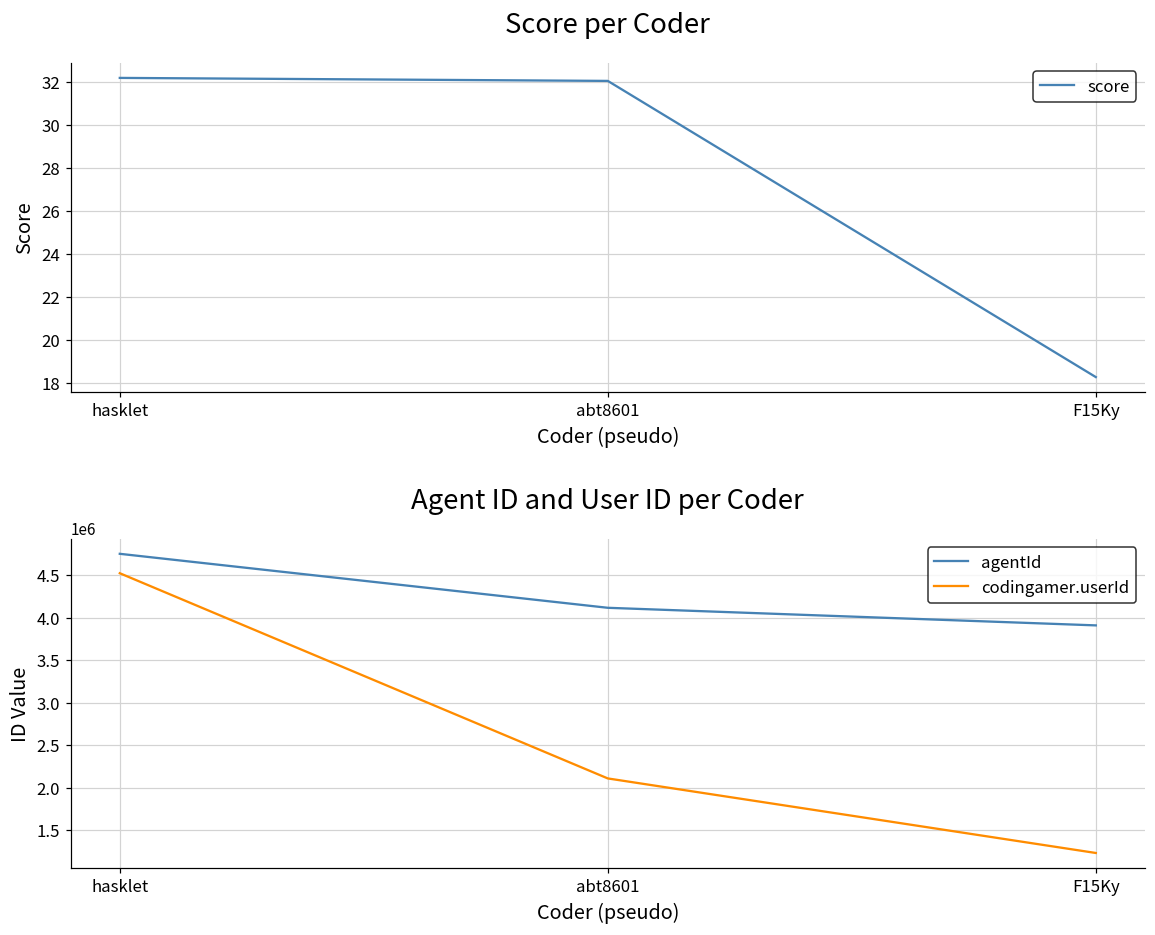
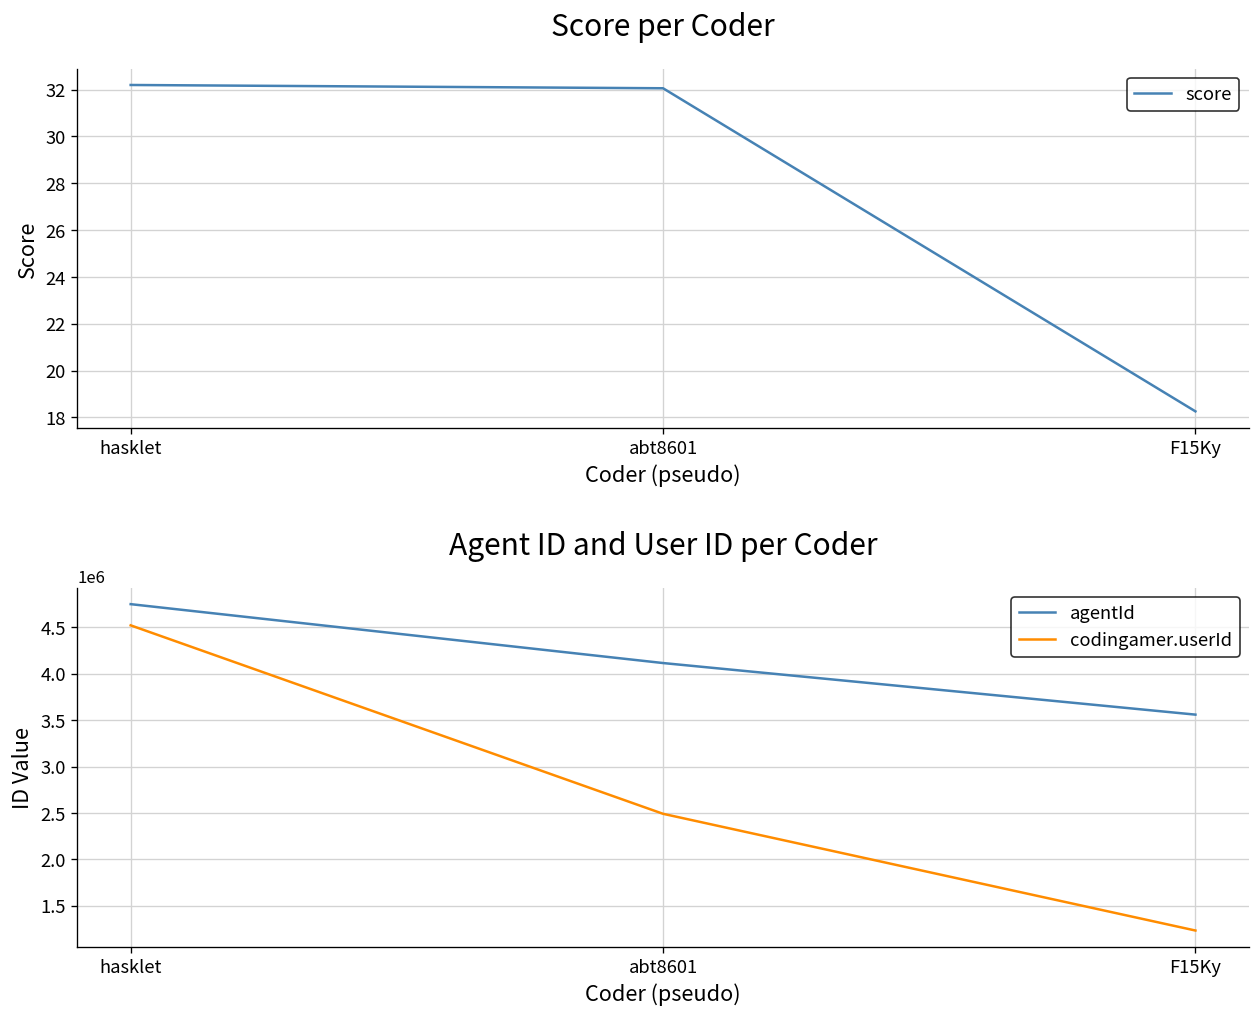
  {
    "Score per Coder": {
      "hasklet": 32.2,
      "abt8601": 32.1,
      "F15Ky": 18.3
    },
    "Agent ID and User ID per Coder": {
      "agentId": {
        "hasklet": 4800000,
        "abt8601": 4100000,
-       "F15Ky": 3900000
+       "F15Ky": 3600000
      },
      "codingamer.userId": {
        "hasklet": 4500000,
-       "abt8601": 2100000,
+       "abt8601": 2500000,
        "F15Ky": 1200000
      }
    }
  }
